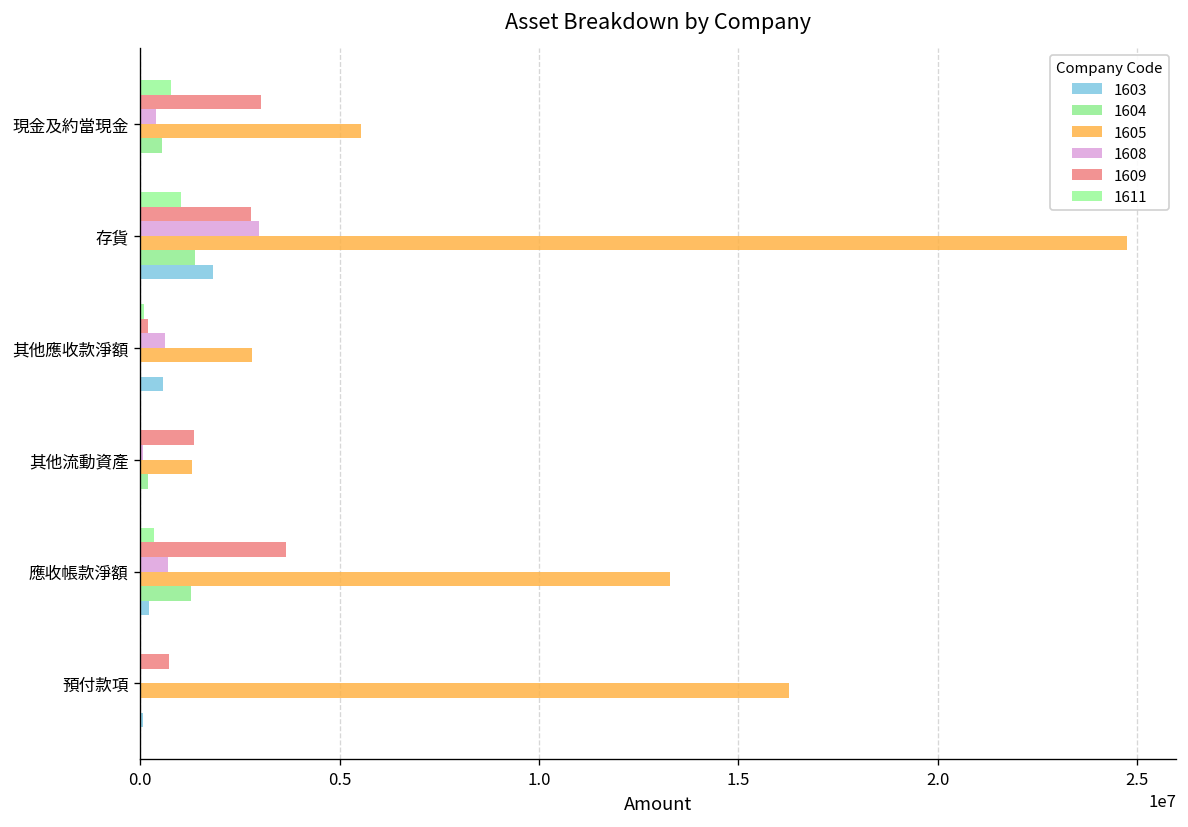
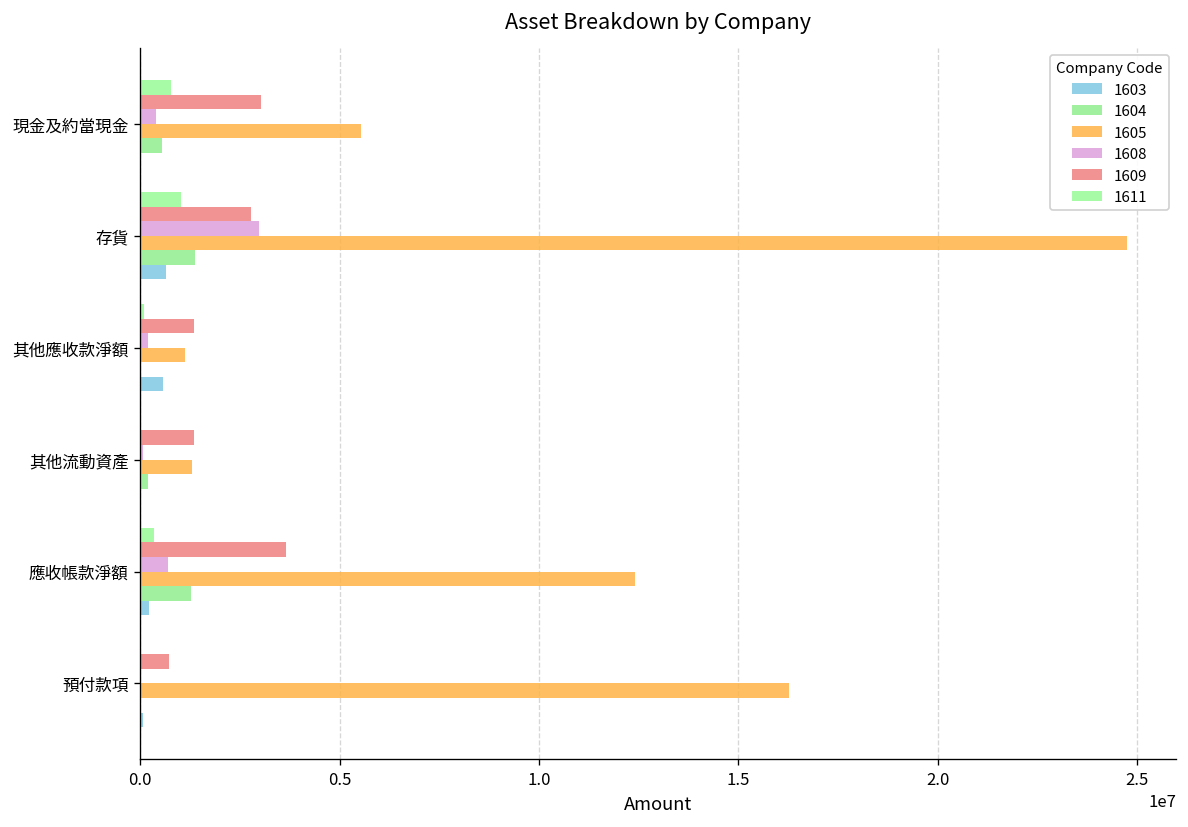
  {
    "1603": {
-     "存貨": 1800000,
+     "存貨": 700000,
      "其他應收款淨額": 600000,
      "應收帳款淨額": 200000
    },
    "1605": {
      "現金及約當現金": 5500000,
      "存貨": 24700000,
-     "其他應收款淨額": 2800000,
+     "其他應收款淨額": 1100000,
      "其他流動資產": 1300000,
-     "應收帳款淨額": 13300000,
+     "應收帳款淨額": 12400000,
      "預付款項": 16300000
    },
    "1608": {
      "現金及約當現金": 400000,
      "存貨": 3000000,
-     "其他應收款淨額": 600000,
+     "其他應收款淨額": 200000,
      "應收帳款淨額": 700000,
      "預付款項": 0
    },
    "1609": {
      "現金及約當現金": 3000000,
      "存貨": 2800000,
-     "其他應收款淨額": 200000,
+     "其他應收款淨額": 1400000,
      "其他流動資產": 1400000,
      "應收帳款淨額": 3600000,
      "預付款項": 700000
    }
  }
